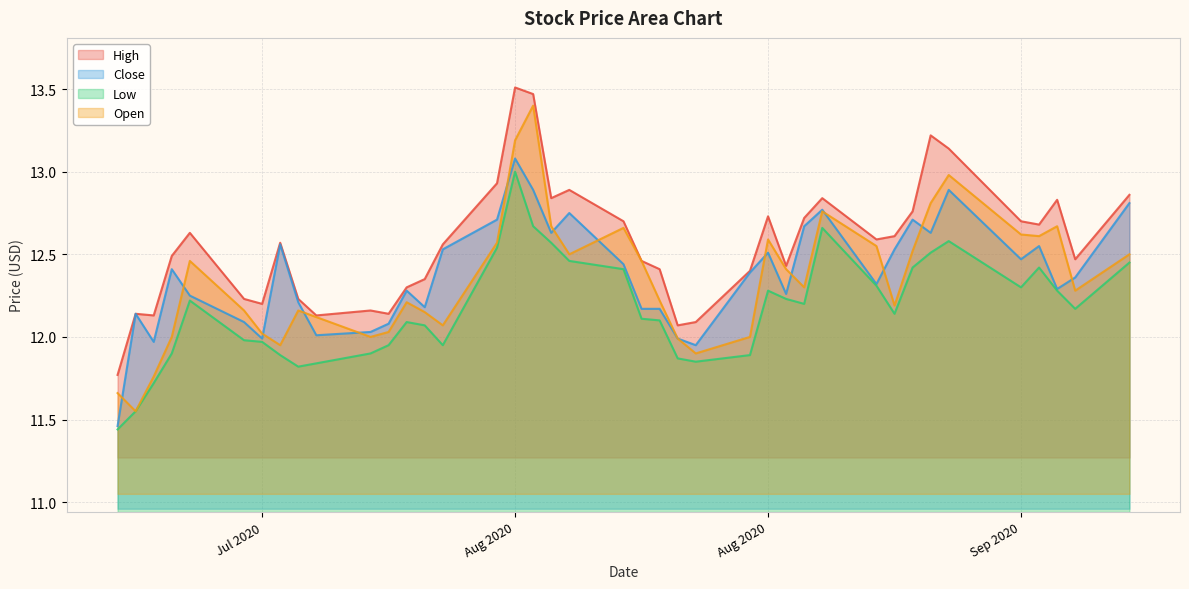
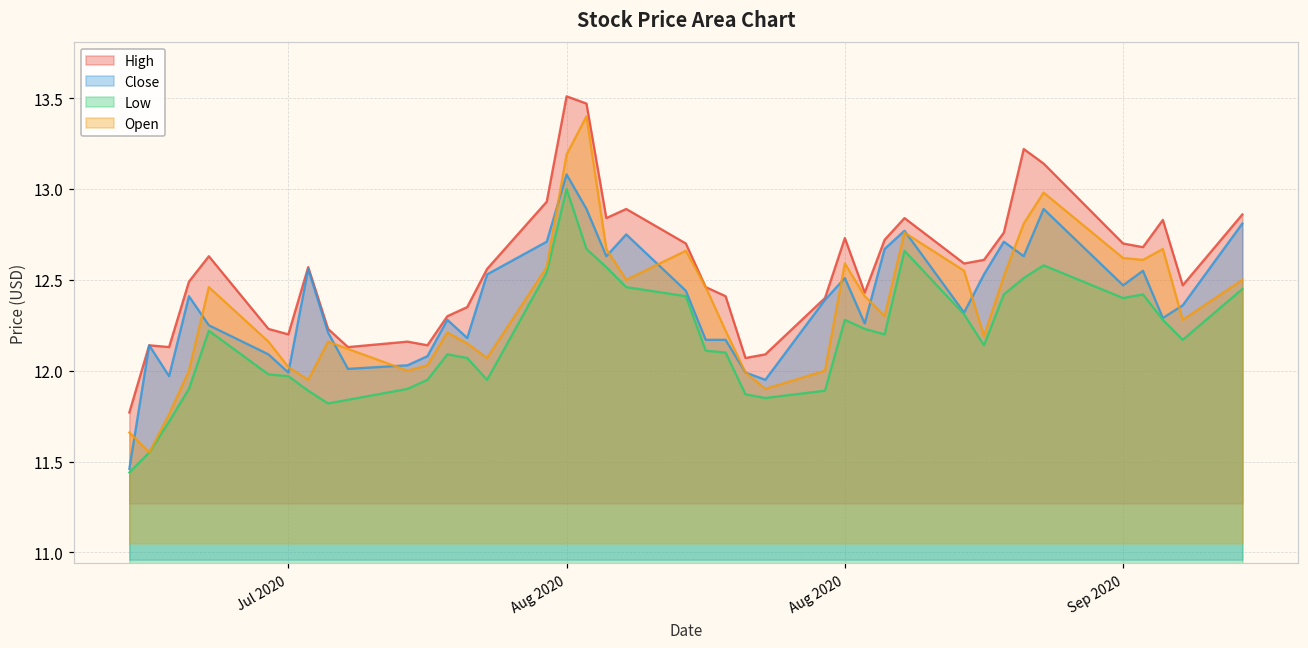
  {
    "Close": {
      "Jul 2020": 12.0,
      "Sep 2020": 12.47
    },
    "Low": {
      "Jul 2020": 11.97,
-     "Sep 2020": 12.3
+     "Sep 2020": 12.4
    }
  }
